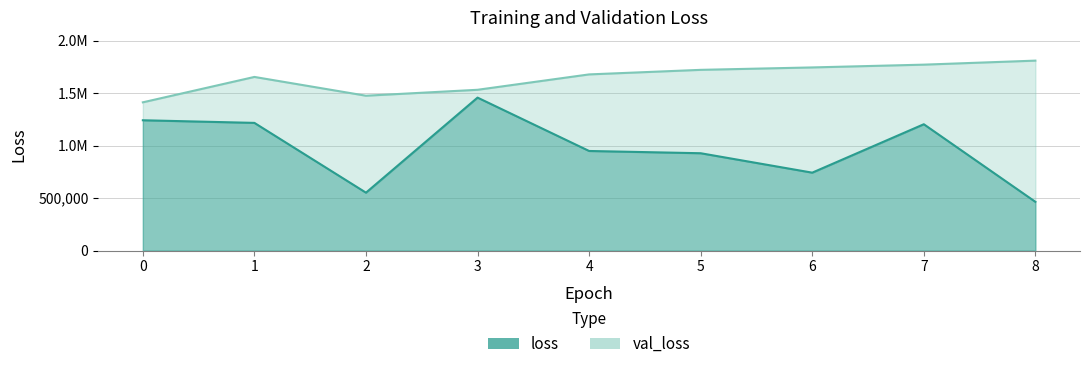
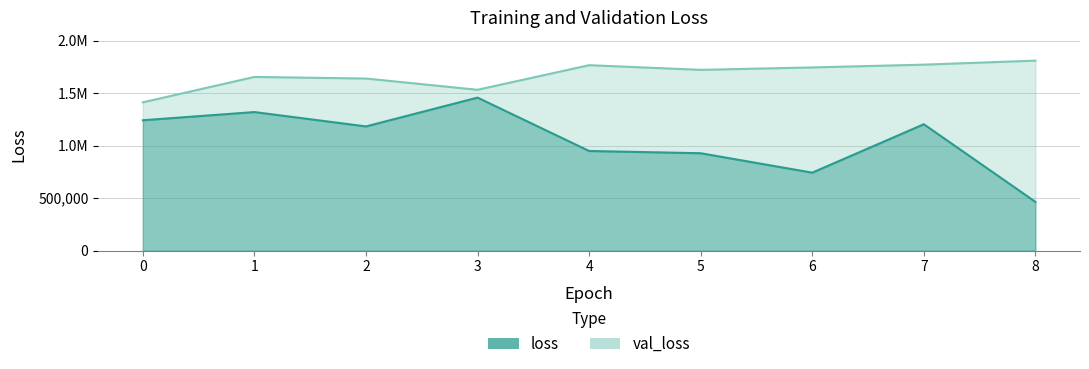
  {
    "val_loss": {
      "0": "1,410,000",
      "1": "1,660,000",
-     "2": "1,480,000",
+     "2": "1,640,000",
      "3": "1,530,000",
-     "4": "1,680,000",
+     "4": "1,770,000",
      "5": "1,720,000",
      "6": "1,750,000",
      "7": "1,770,000",
      "8": "1,810,000"
    },
    "loss": {
      "0": "1,240,000",
-     "1": "1,220,000",
-     "2": "550,000",
+     "1": "1,320,000",
+     "2": "1,180,000",
      "3": "1,460,000",
      "4": "950,000",
      "5": "930,000",
      "6": "740,000",
      "7": "1,210,000",
      "8": "470,000"
    }
  }
